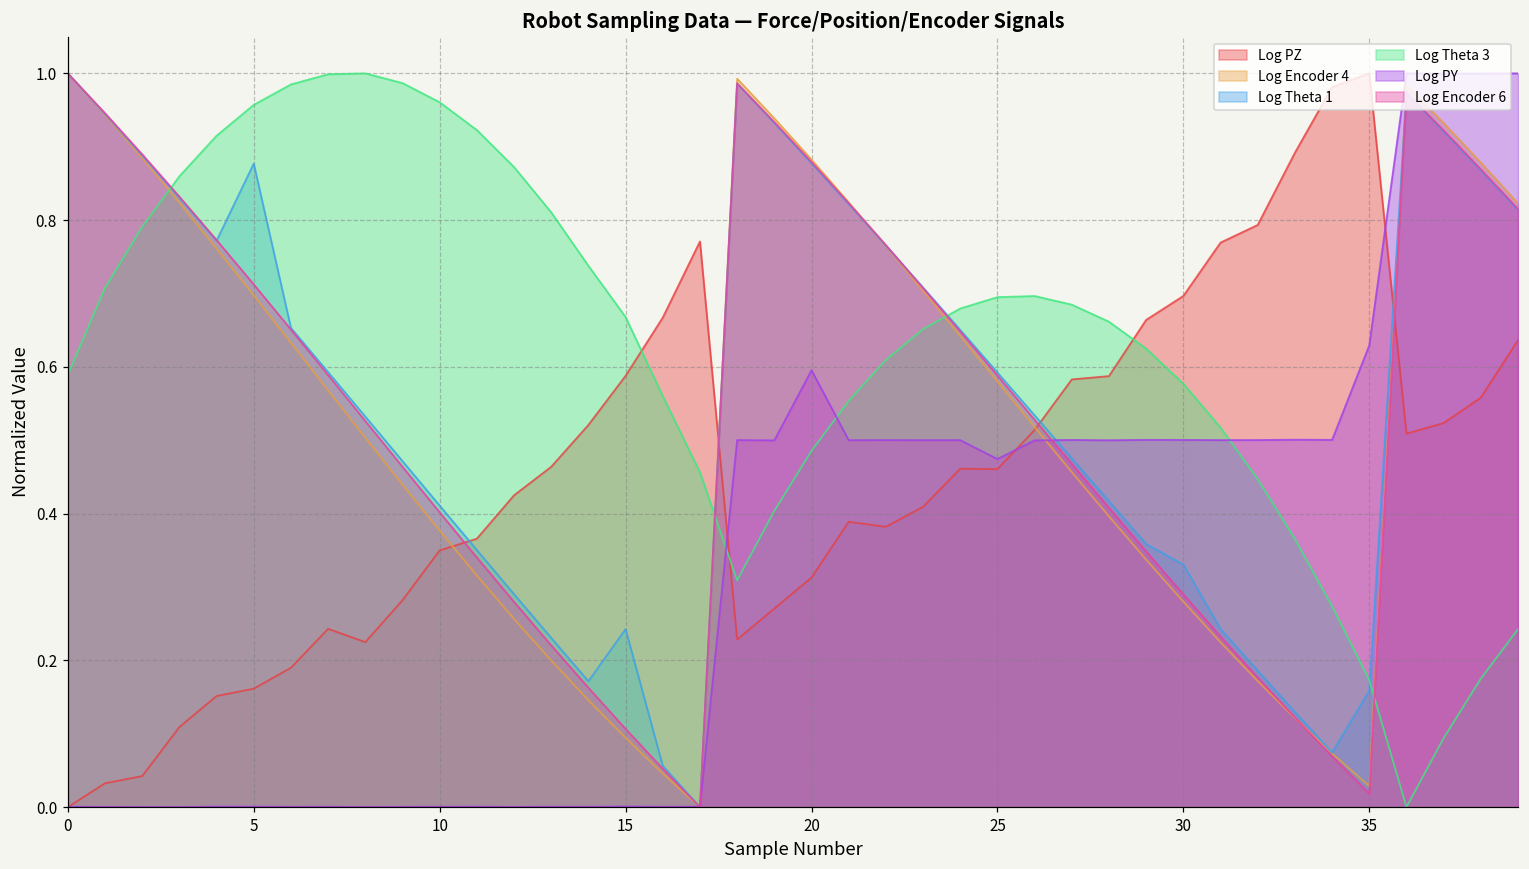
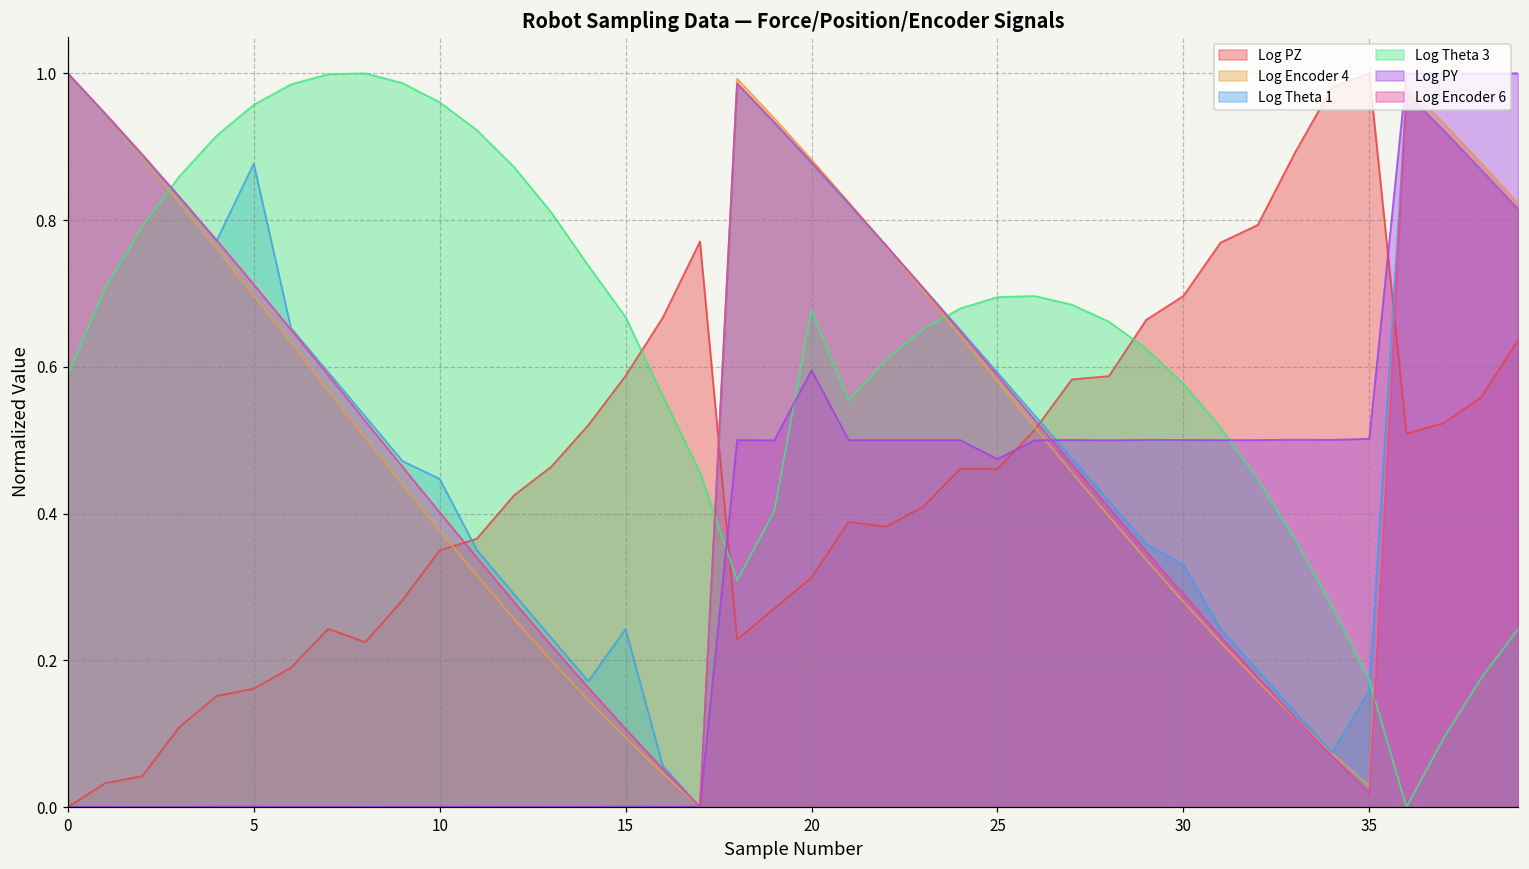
  {
    "Log Theta 1": {
      "5": 0.88,
-     "10": 0.41,
+     "10": 0.45,
      "15": 0.24,
      "25": 0.59,
      "30": 0.33,
      "35": 0.16
    },
    "Log Theta 3": {
      "0": 0.59,
      "5": 0.96,
      "10": 0.96,
      "15": 0.67,
-     "20": 0.49,
+     "20": 0.68,
      "25": 0.70,
      "30": 0.58,
      "35": 0.17
    },
    "Log PY": {
      "5": 0.00,
      "10": 0.00,
      "15": 0.00,
      "20": 0.60,
      "25": 0.47,
      "30": 0.50,
-     "35": 0.63
+     "35": 0.50
    }
  }
